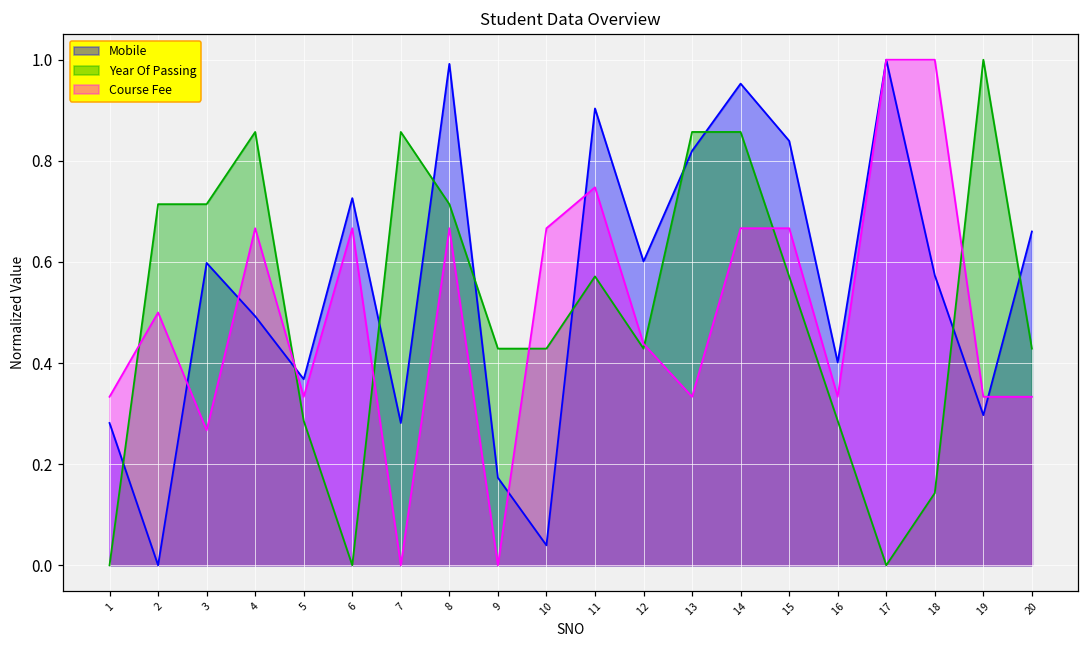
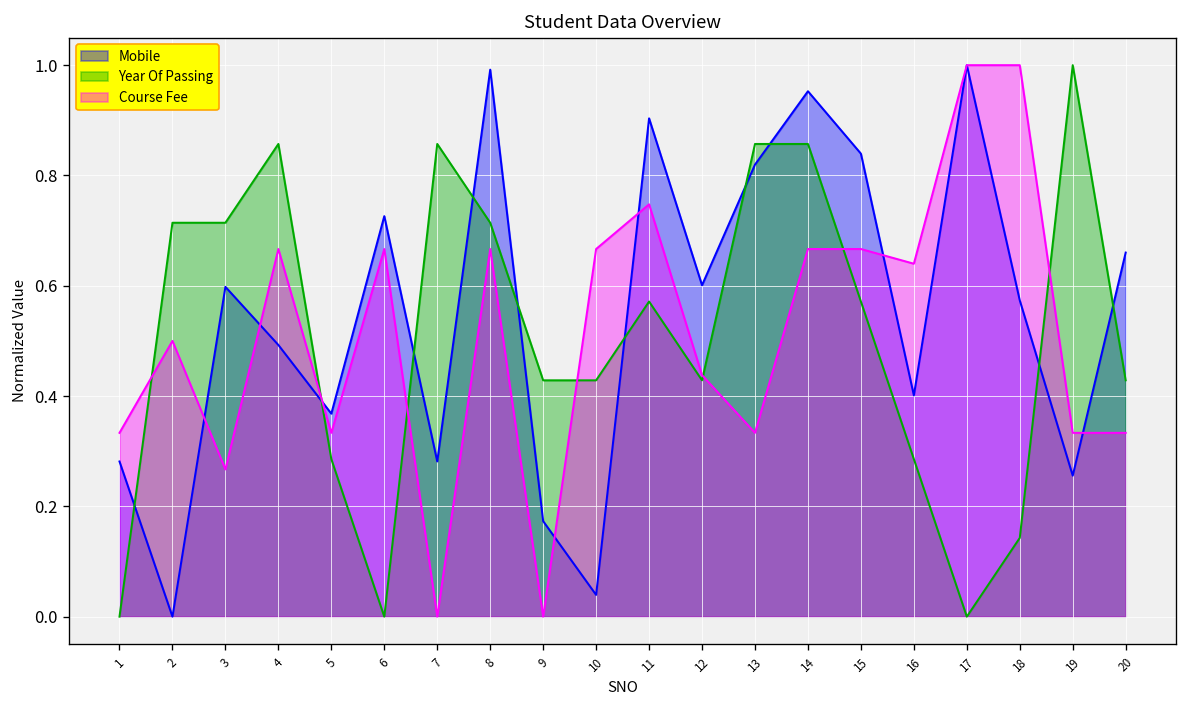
  {
    "Mobile": {
      "1": 0.28,
      "2": 0.00,
      "3": 0.60,
      "4": 0.49,
      "5": 0.37,
      "6": 0.73,
      "7": 0.28,
      "8": 0.99,
      "9": 0.17,
      "10": 0.04,
      "11": 0.90,
      "12": 0.60,
      "13": 0.82,
      "14": 0.95,
      "15": 0.84,
      "16": 0.40,
      "18": 0.57,
-     "19": 0.30,
+     "19": 0.26,
      "20": 0.66
    },
    "Year Of Passing": {
      "1": 0.00,
      "2": 0.71,
      "3": 0.71,
      "4": 0.86,
      "5": 0.29,
      "6": 0.00,
      "7": 0.86,
      "8": 0.71,
      "9": 0.43,
      "10": 0.43,
      "11": 0.57,
      "12": 0.43,
      "13": 0.86,
      "14": 0.86,
      "15": 0.57,
      "16": 0.29,
      "17": 0.00,
      "18": 0.14,
      "19": 1.00,
      "20": 0.43
    },
    "Course Fee": {
      "1": 0.33,
      "2": 0.50,
      "3": 0.27,
      "4": 0.67,
      "5": 0.33,
      "6": 0.67,
      "7": 0.00,
      "8": 0.67,
      "9": 0.00,
      "10": 0.67,
      "11": 0.75,
      "12": 0.44,
      "13": 0.33,
      "14": 0.67,
      "15": 0.67,
-     "16": 0.33,
+     "16": 0.64,
      "18": 1.00,
      "19": 0.33,
      "20": 0.33
    }
  }
